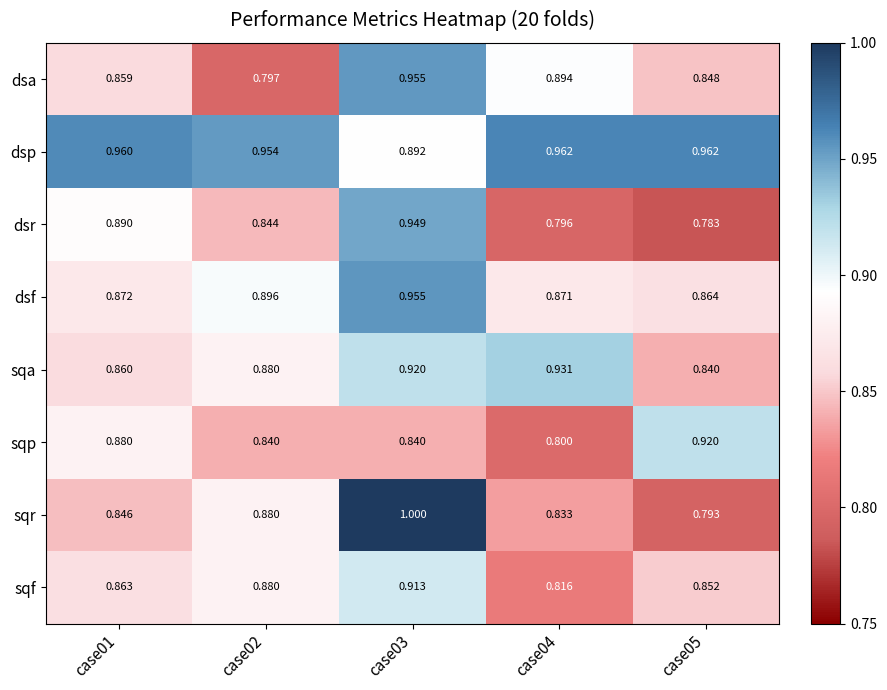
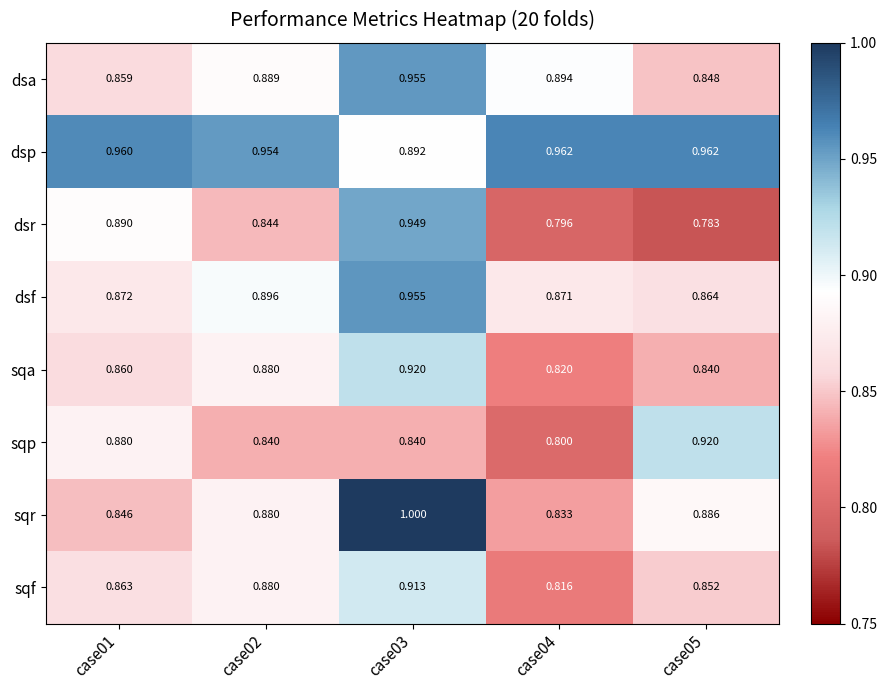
  {
    "dsa": {
      "case01": 0.859,
-     "case02": 0.797,
+     "case02": 0.889,
      "case03": 0.955,
      "case04": 0.894,
      "case05": 0.848
    },
    "dsp": {
      "case01": 0.960,
      "case02": 0.954,
      "case03": 0.892,
      "case04": 0.962,
      "case05": 0.962
    },
    "dsr": {
      "case01": 0.890,
      "case02": 0.844,
      "case03": 0.949,
      "case04": 0.796,
      "case05": 0.783
    },
    "dsf": {
      "case01": 0.872,
      "case02": 0.896,
      "case03": 0.955,
      "case04": 0.871,
      "case05": 0.864
    },
    "sqa": {
      "case01": 0.860,
      "case02": 0.880,
      "case03": 0.920,
-     "case04": 0.931,
+     "case04": 0.820,
      "case05": 0.840
    },
    "sqp": {
      "case01": 0.880,
      "case02": 0.840,
      "case03": 0.840,
      "case04": 0.800,
      "case05": 0.920
    },
    "sqr": {
      "case01": 0.846,
      "case02": 0.880,
      "case03": 1.000,
      "case04": 0.833,
-     "case05": 0.793
+     "case05": 0.886
    },
    "sqf": {
      "case01": 0.863,
      "case02": 0.880,
      "case03": 0.913,
      "case04": 0.816,
      "case05": 0.852
    }
  }
